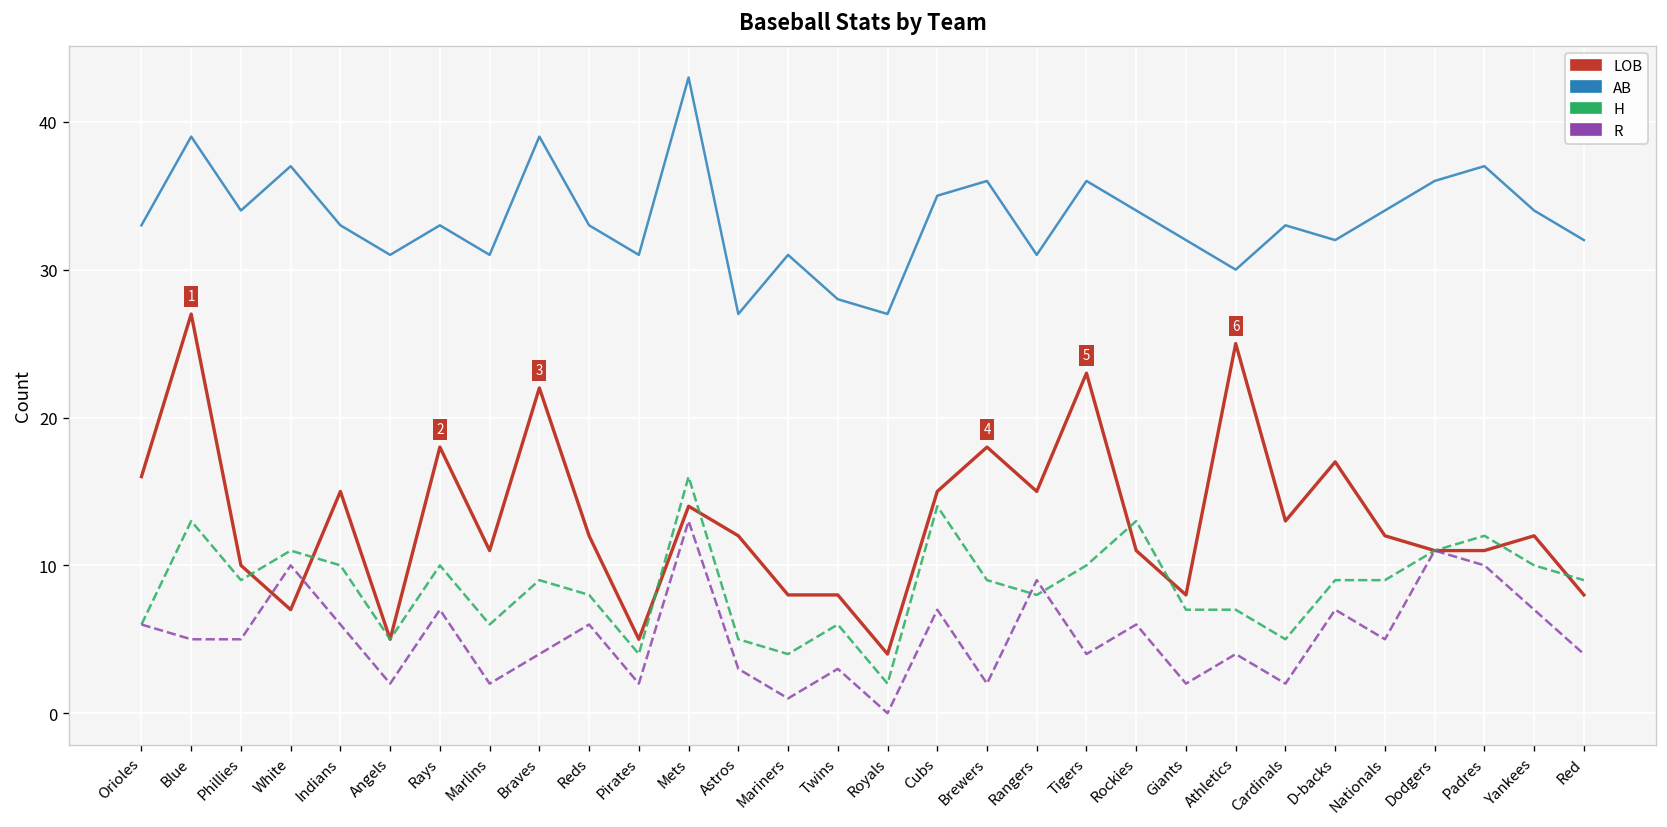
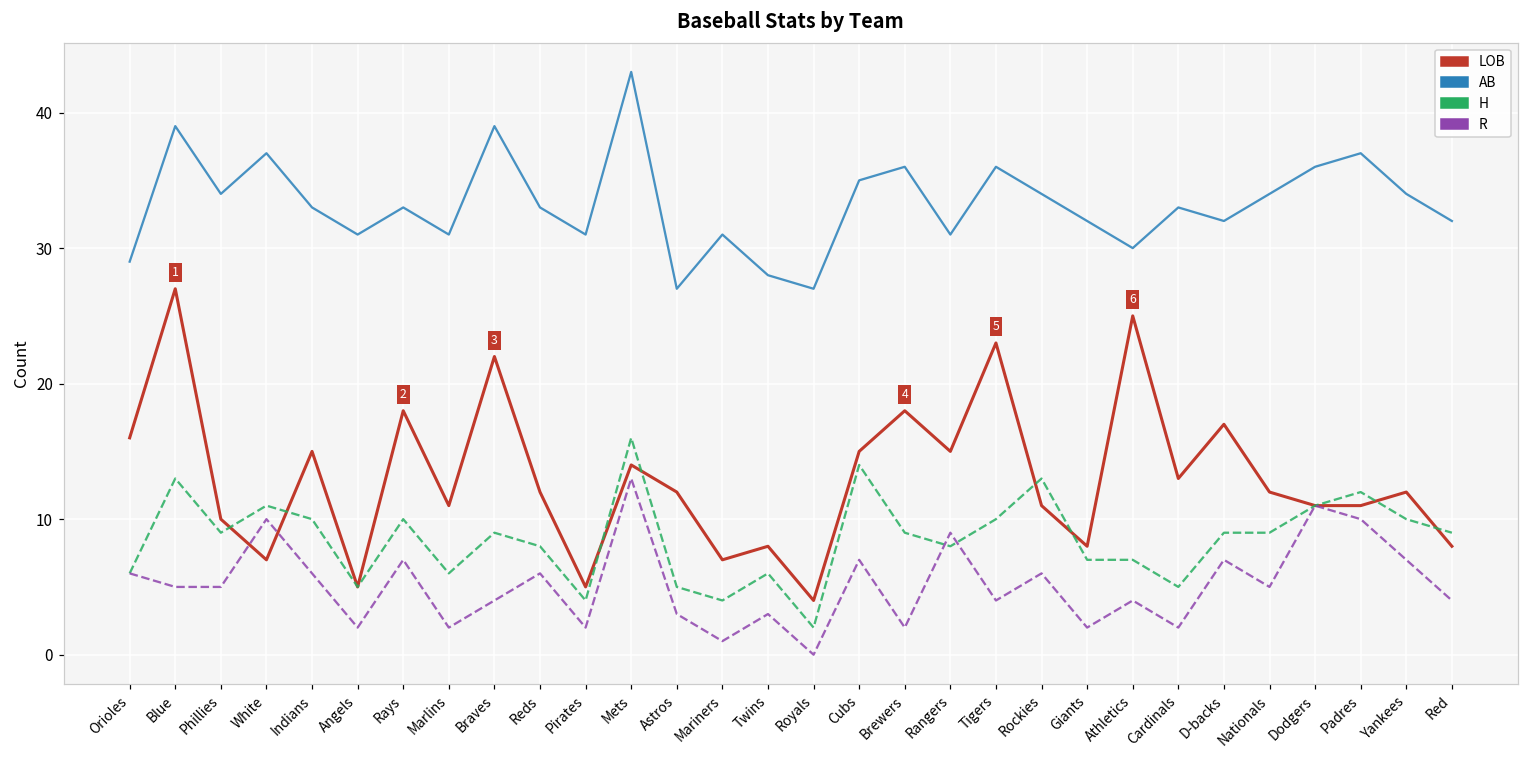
  {
    "LOB": {
      "Orioles": 16,
      "Phillies": 10,
      "White": 7,
      "Indians": 15,
      "Marlins": 11,
      "Reds": 12,
      "Pirates": 5,
      "Mets": 14,
      "Astros": 12,
-     "Mariners": 8,
+     "Mariners": 7,
      "Twins": 8,
      "Royals": 4,
      "Cubs": 15,
      "Rangers": 15,
      "Rockies": 11,
      "Giants": 8,
      "Cardinals": 13,
      "D-backs": 17,
      "Nationals": 12,
      "Padres": 11,
      "Yankees": 12,
      "Red": 8
    },
    "AB": {
-     "Orioles": 33,
+     "Orioles": 29,
      "Blue": 39,
      "Phillies": 34,
      "White": 37,
      "Indians": 33,
      "Angels": 31,
      "Rays": 33,
      "Marlins": 31,
      "Braves": 39,
      "Reds": 33,
      "Pirates": 31,
      "Mets": 43,
      "Astros": 27,
      "Mariners": 31,
      "Twins": 28,
      "Royals": 27,
      "Cubs": 35,
      "Brewers": 36,
      "Rangers": 31,
      "Tigers": 36,
      "Rockies": 34,
      "Giants": 32,
      "Athletics": 30,
      "Cardinals": 33,
      "D-backs": 32,
      "Nationals": 34,
      "Dodgers": 36,
      "Padres": 37,
      "Yankees": 34,
      "Red": 32
    },
    "H": {
      "Blue": 13,
      "Phillies": 9,
      "White": 11,
      "Indians": 10,
      "Rays": 10,
      "Marlins": 6,
      "Braves": 9,
      "Reds": 8,
      "Pirates": 4,
      "Mets": 16,
      "Astros": 5,
      "Mariners": 4,
      "Twins": 6,
      "Royals": 2,
      "Cubs": 14,
      "Brewers": 9,
      "Rangers": 8,
      "Tigers": 10,
      "Rockies": 13,
      "Giants": 7,
      "Athletics": 7,
      "Cardinals": 5,
      "D-backs": 9,
      "Nationals": 9,
      "Padres": 12,
      "Yankees": 10,
      "Red": 9
    },
    "R": {
      "Blue": 5,
      "Phillies": 5,
      "White": 10,
      "Indians": 6,
      "Angels": 2,
      "Rays": 7,
      "Marlins": 2,
      "Braves": 4,
      "Reds": 6,
      "Pirates": 2,
      "Mets": 13,
      "Astros": 3,
      "Mariners": 1,
      "Twins": 3,
      "Royals": 0,
      "Cubs": 7,
      "Brewers": 2,
      "Rangers": 9,
      "Tigers": 4,
      "Rockies": 6,
      "Giants": 2,
      "Athletics": 4,
      "Cardinals": 2,
      "D-backs": 7,
      "Nationals": 5,
      "Padres": 10,
      "Yankees": 7,
      "Red": 4
    }
  }
